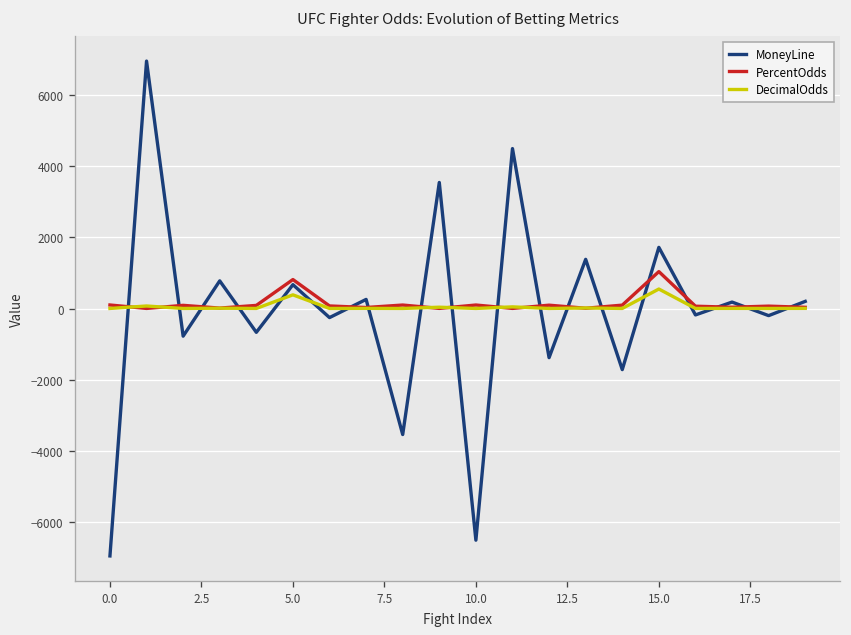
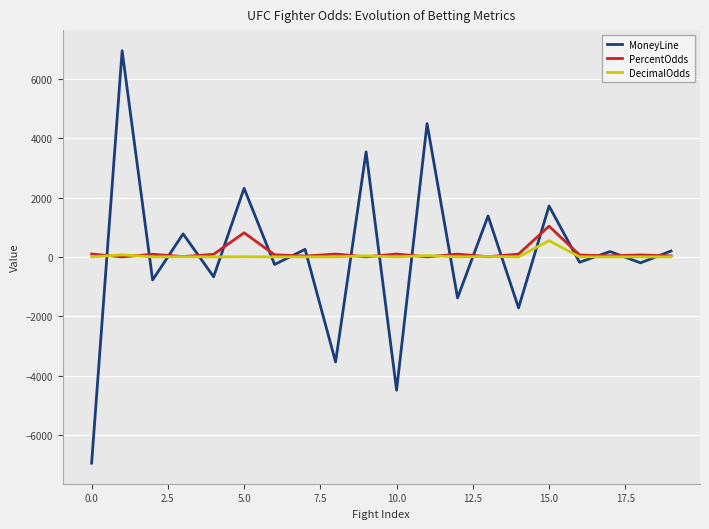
  {
    "MoneyLine": {
      "0.0": -6900,
-     "5.0": 700,
-     "10.0": -6500,
+     "5.0": 2300,
+     "10.0": -4500,
      "15.0": 1700
    },
    "PercentOdds": {
      "0.0": 100,
      "5.0": 800,
      "10.0": 100,
      "15.0": 1000
    },
    "DecimalOdds": {
      "0.0": 0,
-     "5.0": 400,
+     "5.0": 0,
      "10.0": 0,
      "15.0": 500
    }
  }
